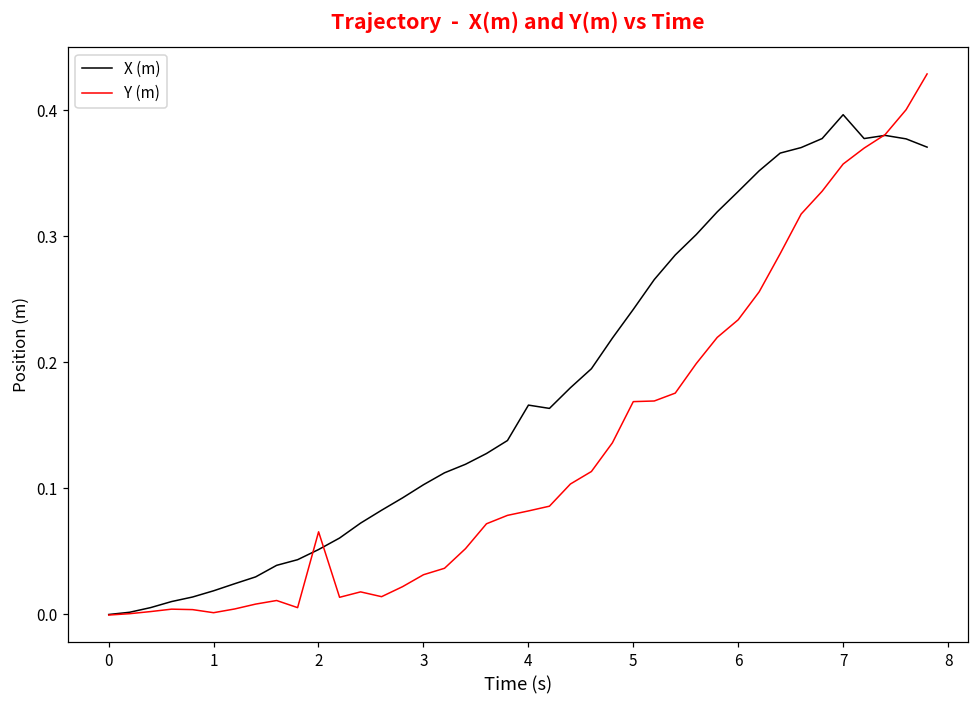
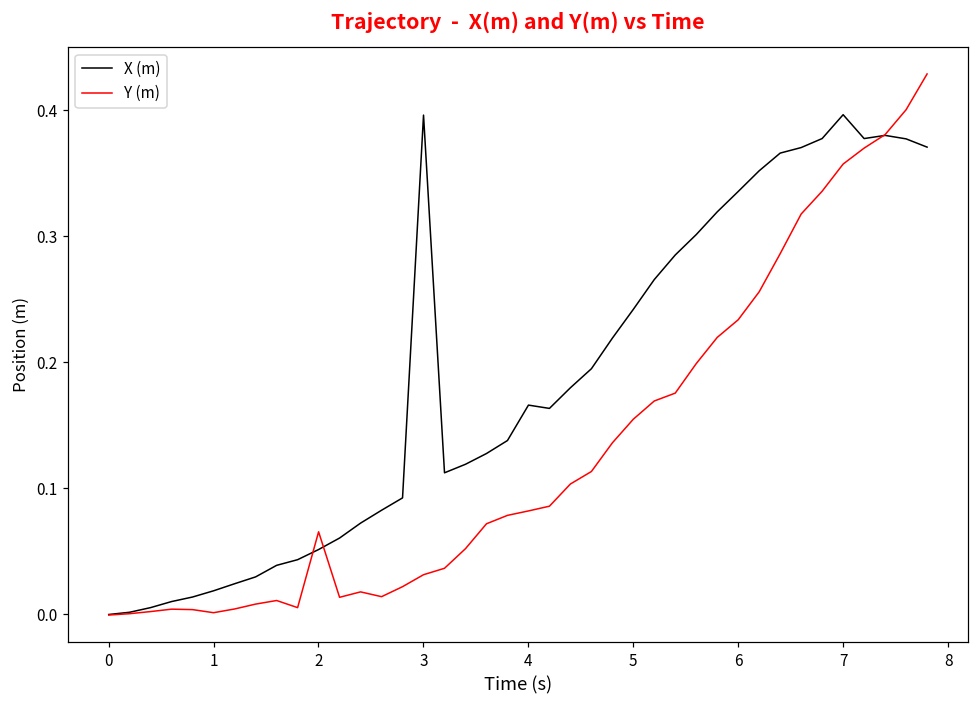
  {
    "X (m)": {
      "1": 0.019,
      "2": 0.051,
-     "3": 0.103,
+     "3": 0.396,
      "4": 0.166,
      "5": 0.242,
      "6": 0.335,
      "7": 0.396
    },
    "Y (m)": {
      "1": 0.001,
      "2": 0.065,
      "3": 0.031,
      "4": 0.082,
-     "5": 0.169,
+     "5": 0.155,
      "6": 0.234,
      "7": 0.357
    }
  }
